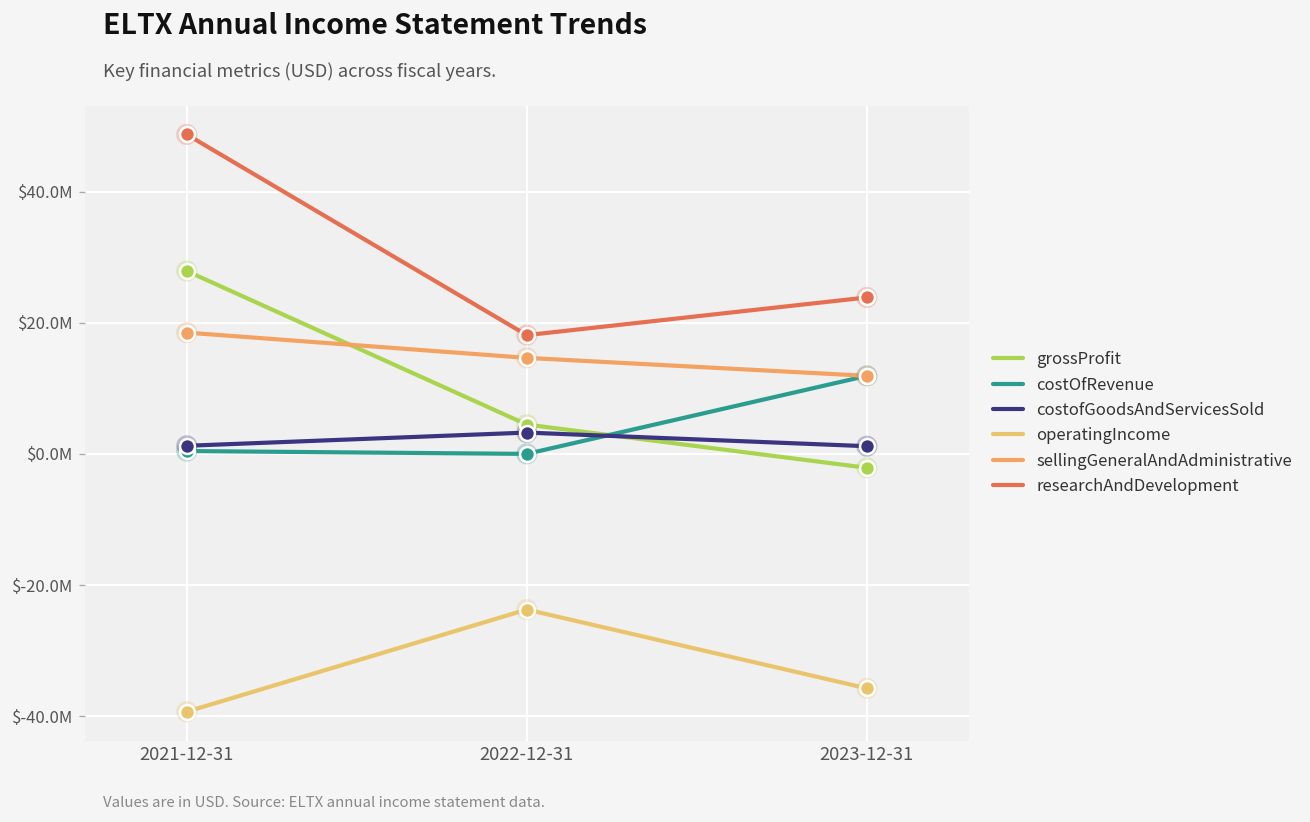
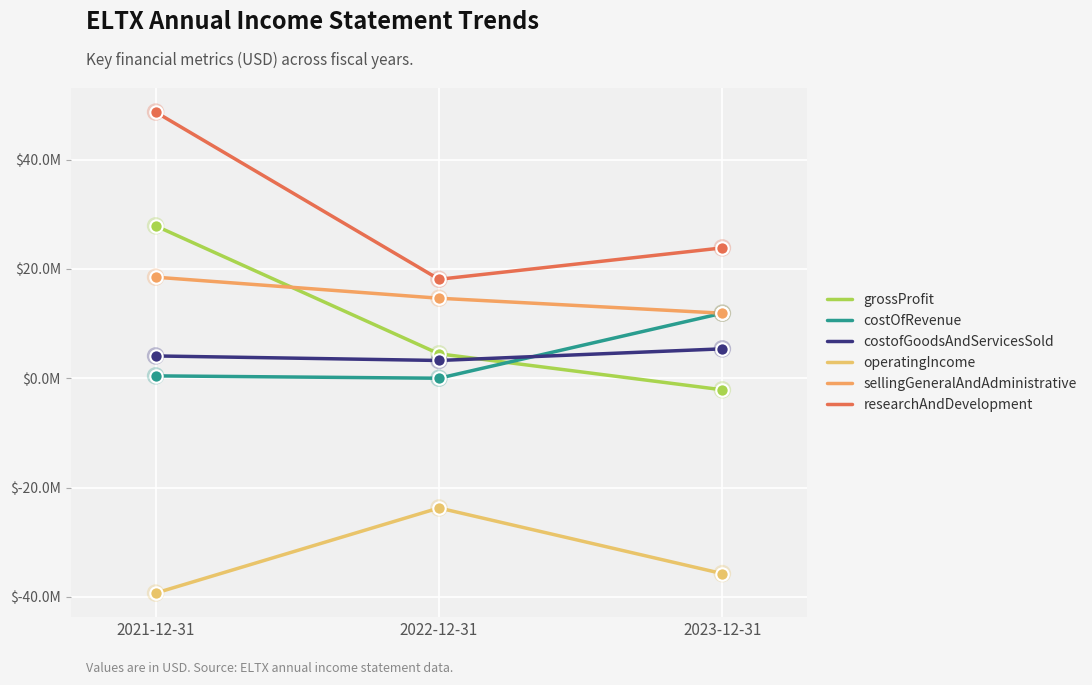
  {
    "grossProfit": {
      "2021-12-31": "$28000000",
      "2022-12-31": "$4000000",
      "2023-12-31": "$-2000000"
    },
    "costOfRevenue": {
      "2021-12-31": "$0",
      "2022-12-31": "$0"
    },
    "costofGoodsAndServicesSold": {
-     "2021-12-31": "$1000000",
+     "2021-12-31": "$4000000",
      "2022-12-31": "$3000000",
-     "2023-12-31": "$1000000"
+     "2023-12-31": "$5000000"
    }
  }
